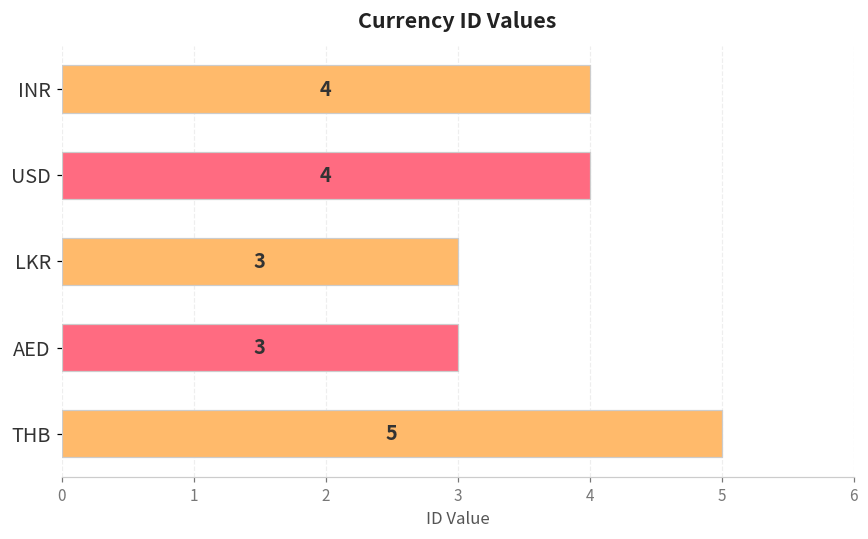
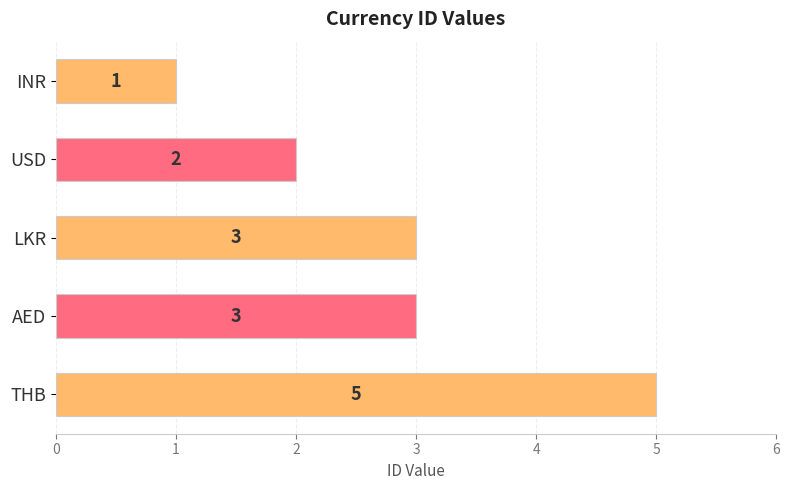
  {
-   "INR": 4,
-   "USD": 4,
+   "INR": 1,
+   "USD": 2,
    "LKR": 3,
    "AED": 3,
    "THB": 5
  }
